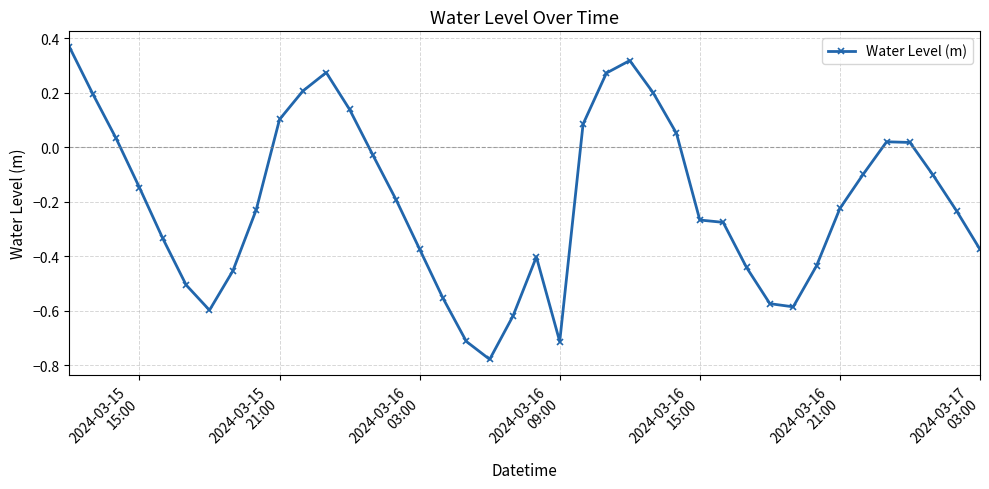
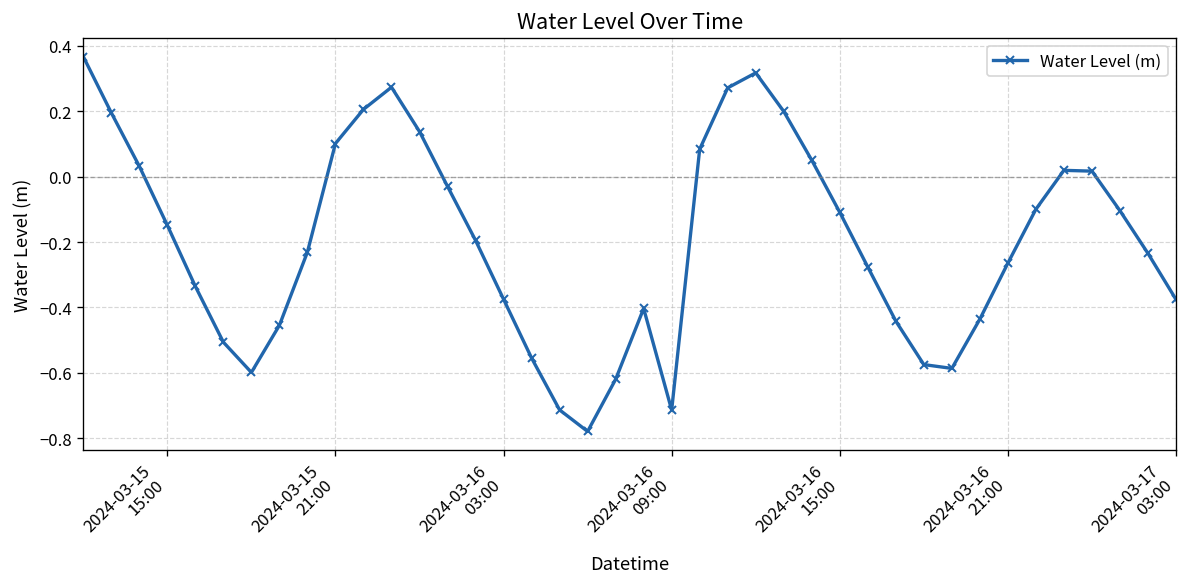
  {
    "2024-03-15 15:00": -0.15,
    "2024-03-15 21:00": 0.10,
    "2024-03-16 03:00": -0.37,
    "2024-03-16 09:00": -0.71,
-   "2024-03-16 15:00": -0.27,
-   "2024-03-16 21:00": -0.23,
+   "2024-03-16 15:00": -0.11,
+   "2024-03-16 21:00": -0.26,
    "2024-03-17 03:00": -0.38
  }
